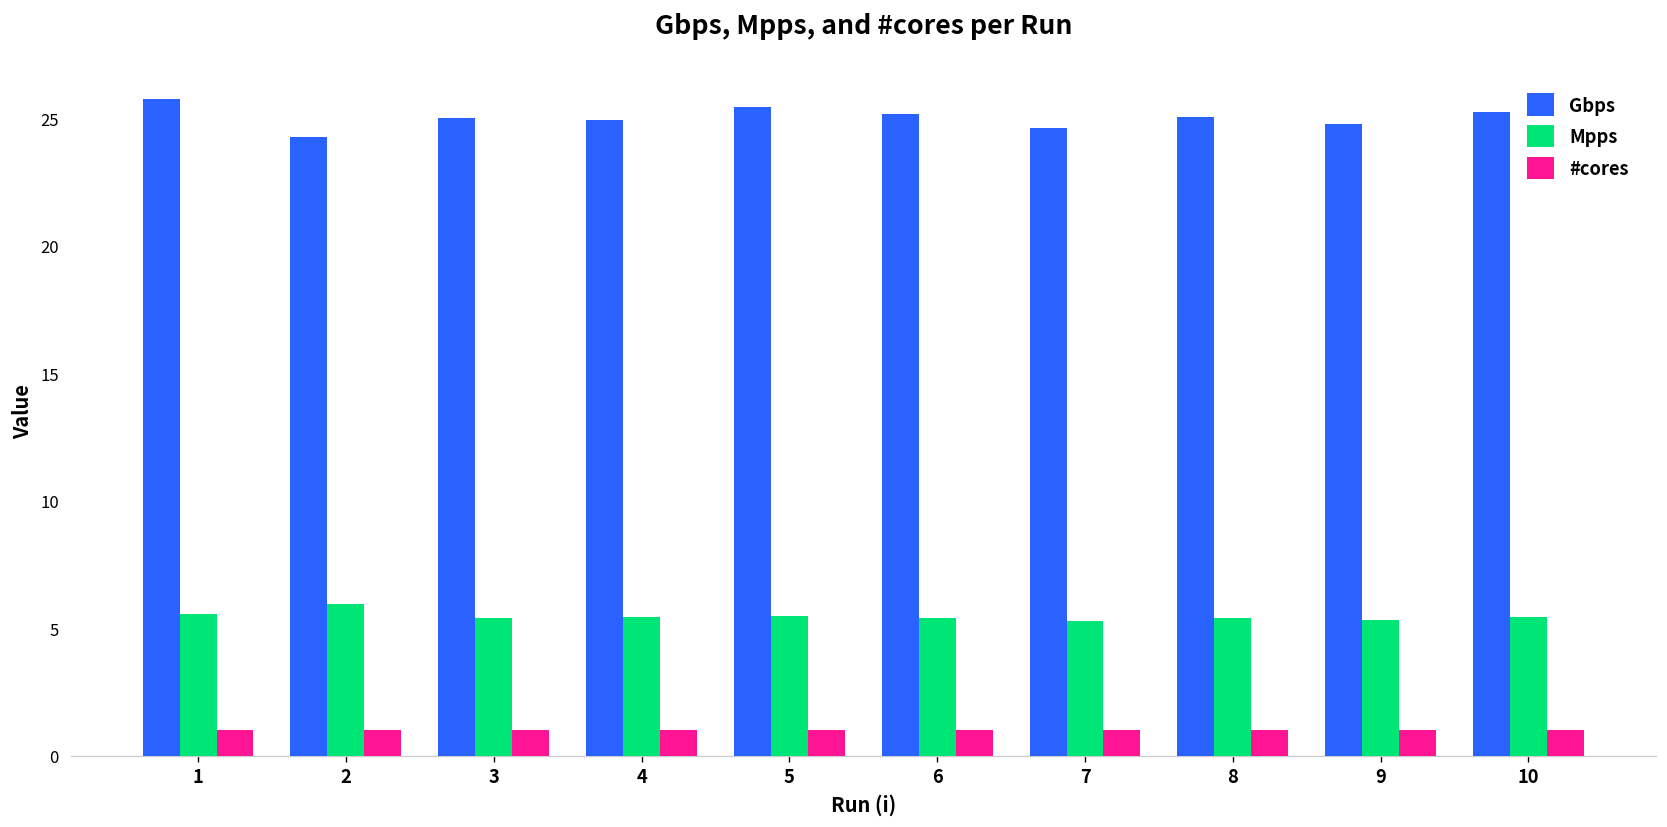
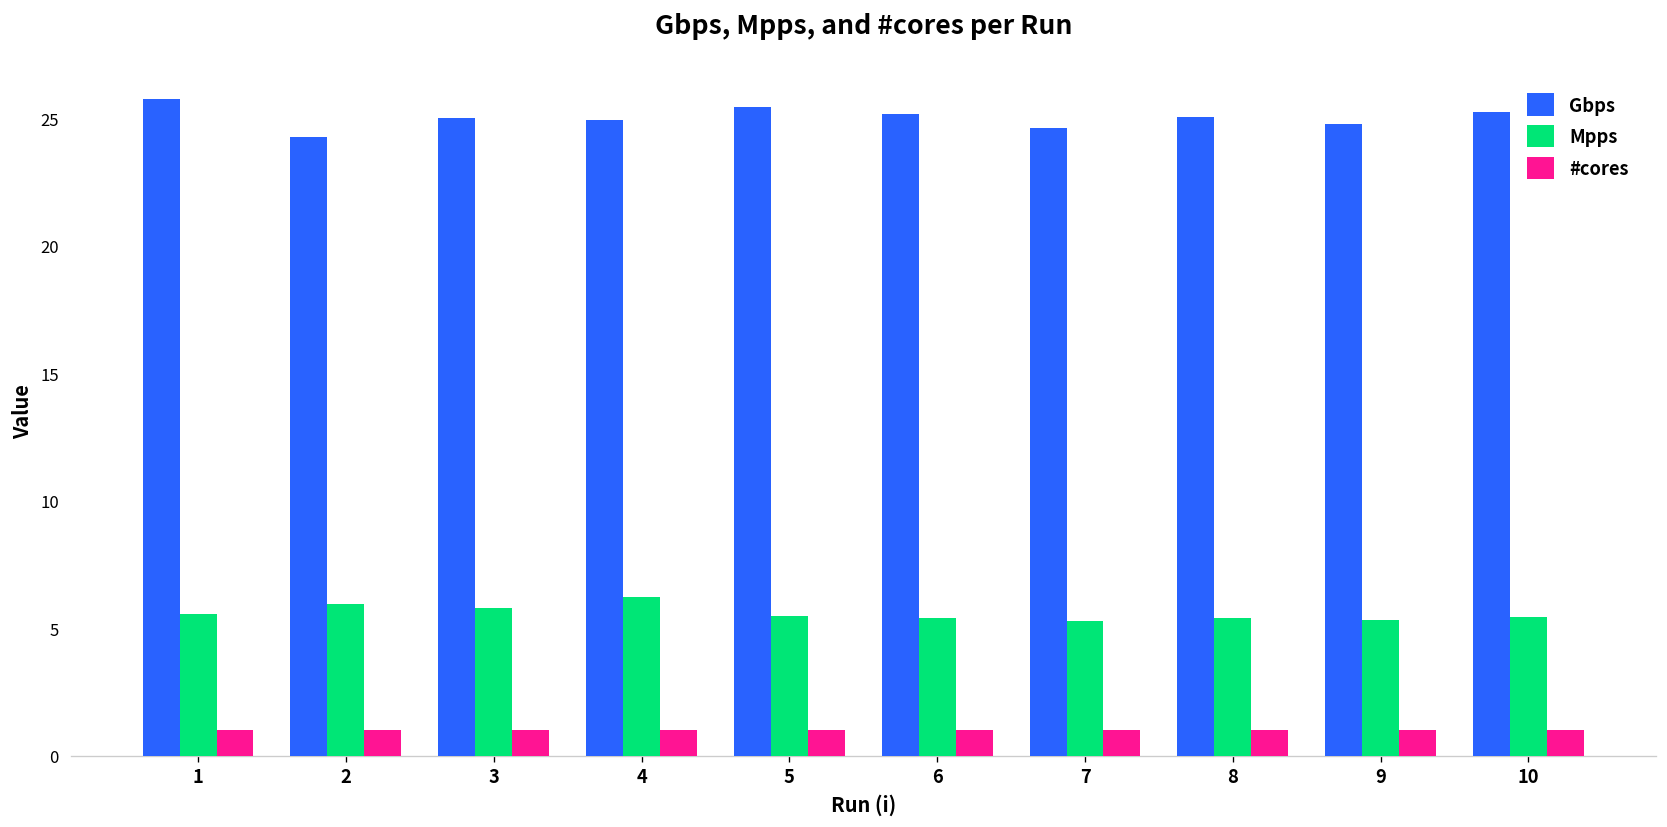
  {
    "Gbps": {
      "1": 25.8,
      "2": 24.2,
      "3": 25.0,
      "4": 24.9,
      "5": 25.4,
      "6": 25.2,
      "7": 24.6,
      "8": 25.0,
      "9": 24.7,
      "10": 25.2
    },
    "Mpps": {
      "1": 5.5,
      "2": 6.0,
-     "3": 5.4,
-     "4": 5.5,
+     "3": 5.8,
+     "4": 6.2,
      "5": 5.5,
      "6": 5.4,
      "7": 5.3,
      "8": 5.4,
      "9": 5.3,
      "10": 5.4
    },
    "#cores": {
      "1": 1.0,
      "2": 1.0,
      "3": 1.0,
      "4": 1.0,
      "5": 1.0,
      "6": 1.0,
      "7": 1.0,
      "8": 1.0,
      "9": 1.0,
      "10": 1.0
    }
  }
